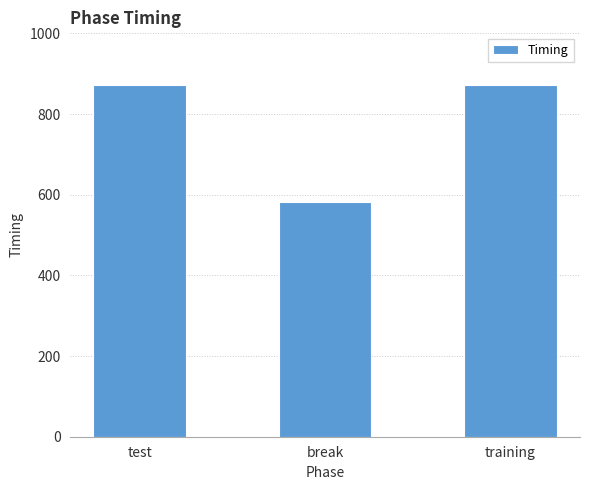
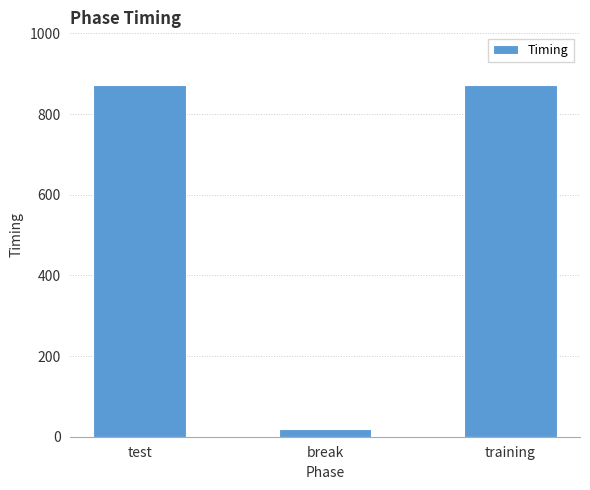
  {
    "test": 870,
-   "break": 580,
+   "break": 20,
    "training": 870
  }
